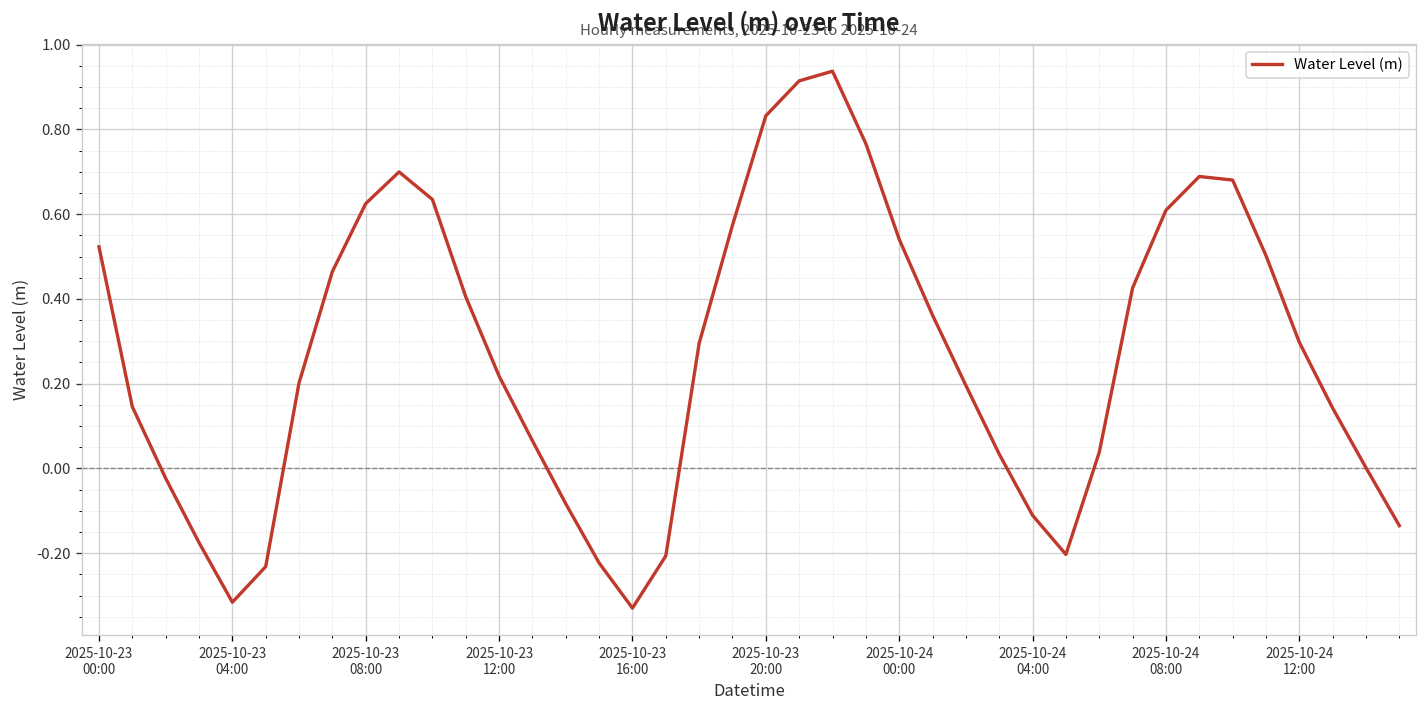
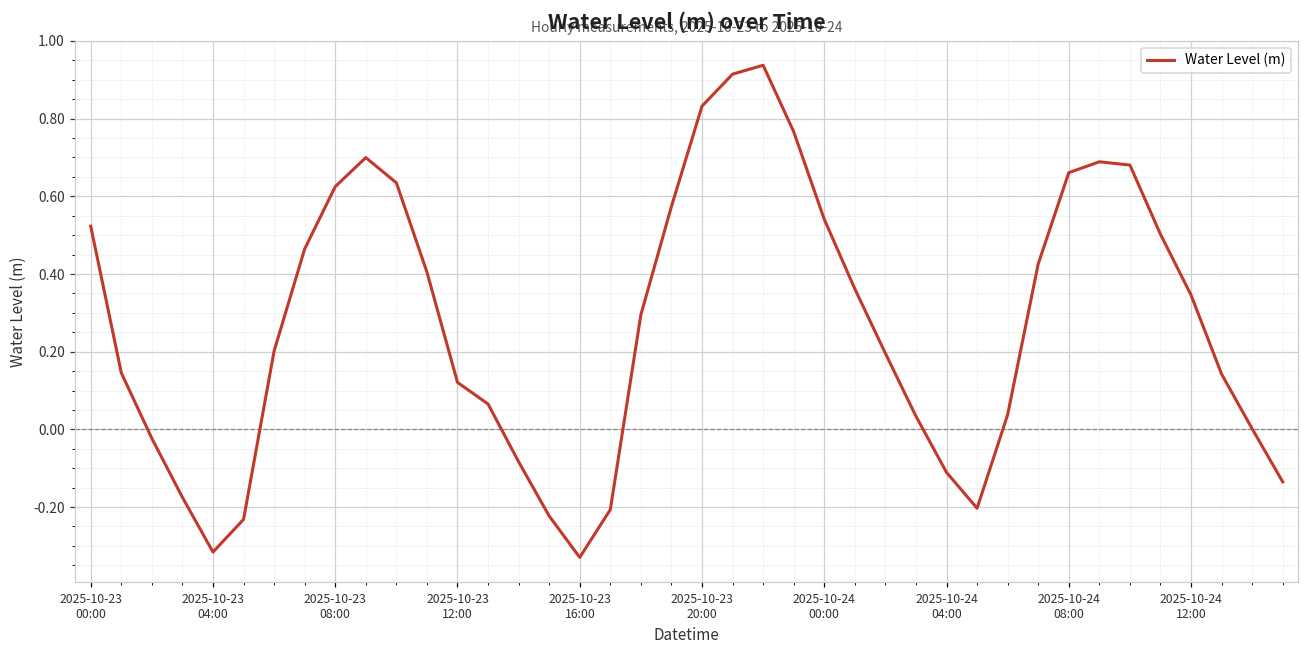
  {
    "2025-10-23 00:00": 0.52,
    "2025-10-23 04:00": -0.32,
    "2025-10-23 08:00": 0.63,
-   "2025-10-23 12:00": 0.22,
+   "2025-10-23 12:00": 0.12,
    "2025-10-23 16:00": -0.33,
    "2025-10-23 20:00": 0.83,
    "2025-10-24 00:00": 0.54,
    "2025-10-24 04:00": -0.11,
-   "2025-10-24 08:00": 0.61,
-   "2025-10-24 12:00": 0.30
+   "2025-10-24 08:00": 0.66,
+   "2025-10-24 12:00": 0.35
  }
